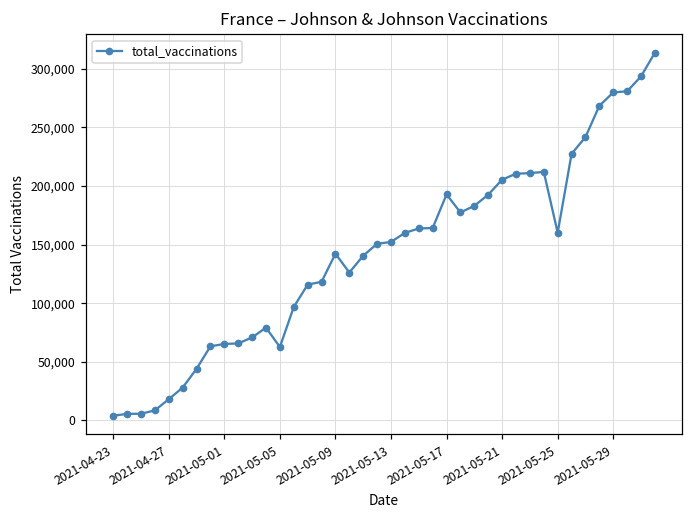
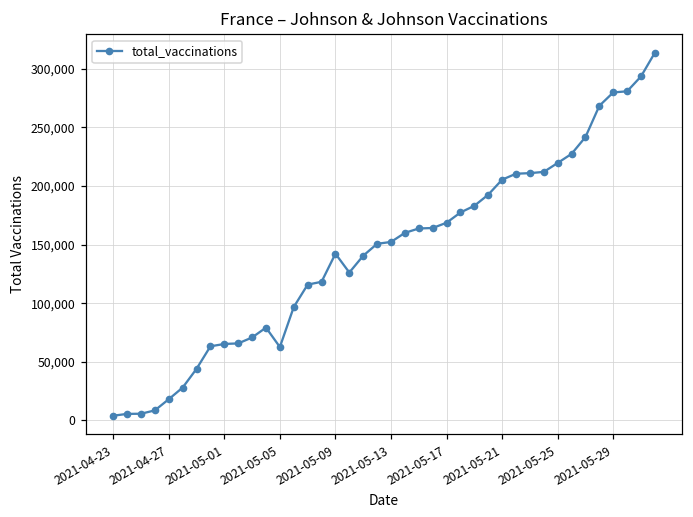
  {
    "2021-04-23": "4,000",
    "2021-04-27": "18,000",
    "2021-05-01": "65,000",
    "2021-05-05": "63,000",
    "2021-05-09": "142,000",
    "2021-05-13": "152,000",
-   "2021-05-17": "193,000",
+   "2021-05-17": "169,000",
    "2021-05-21": "205,000",
-   "2021-05-25": "160,000",
+   "2021-05-25": "220,000",
    "2021-05-29": "280,000"
  }
